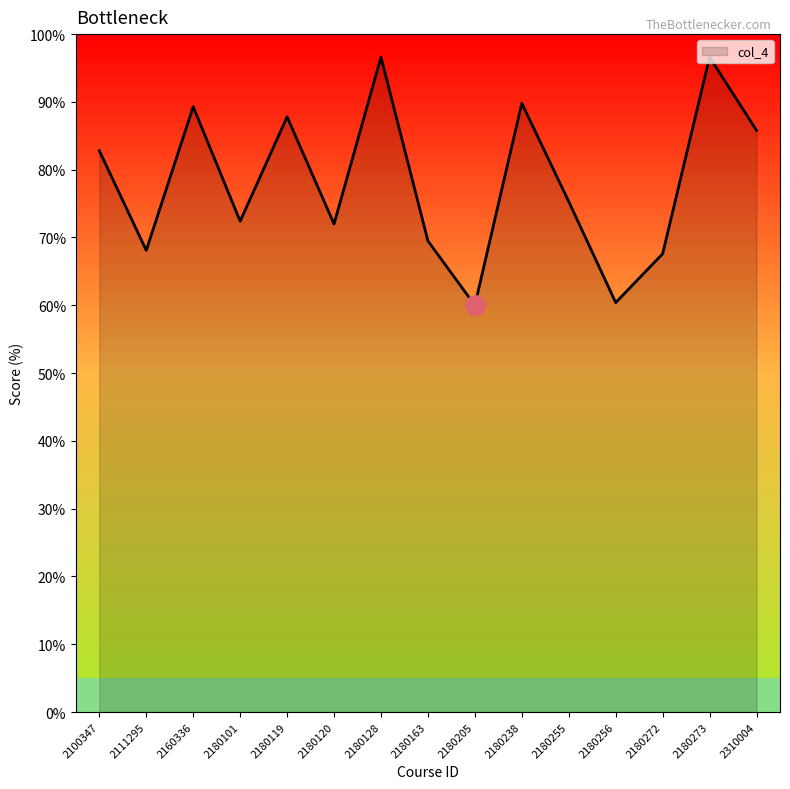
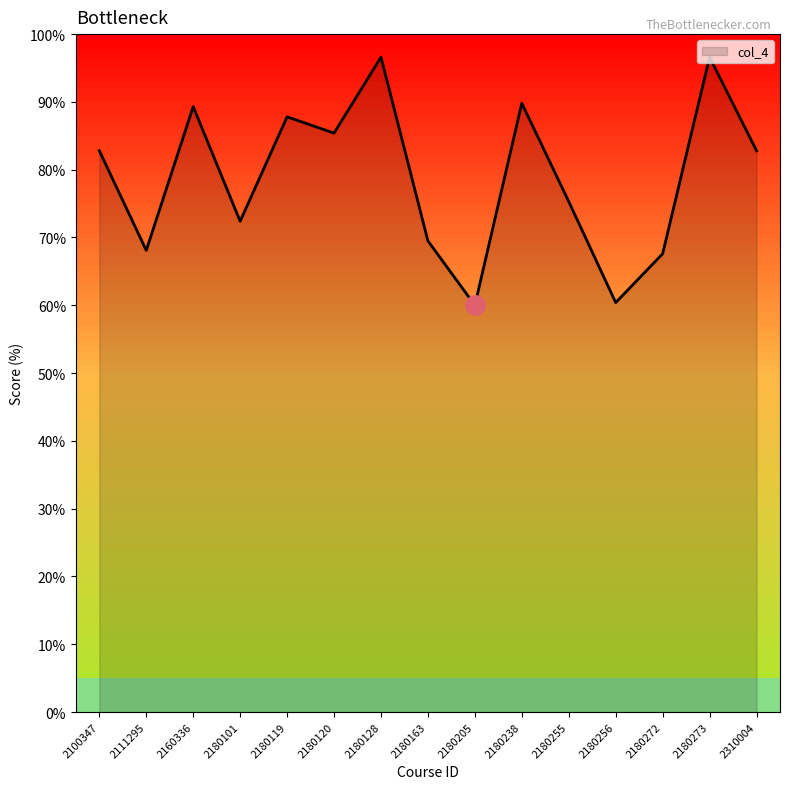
  {
    "col_4": {
      "2100347": "83%",
      "2111295": "68%",
      "2160336": "89%",
      "2180101": "72%",
      "2180119": "88%",
-     "2180120": "72%",
+     "2180120": "85%",
      "2180128": "97%",
      "2180163": "70%",
      "2180238": "90%",
      "2180255": "75%",
      "2180256": "60%",
      "2180272": "68%",
-     "2310004": "86%"
+     "2310004": "83%"
    }
  }
